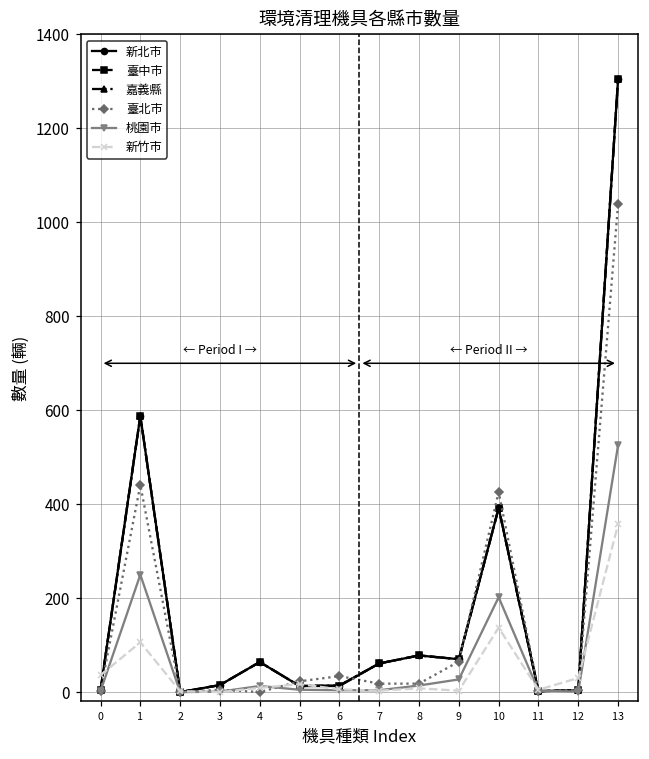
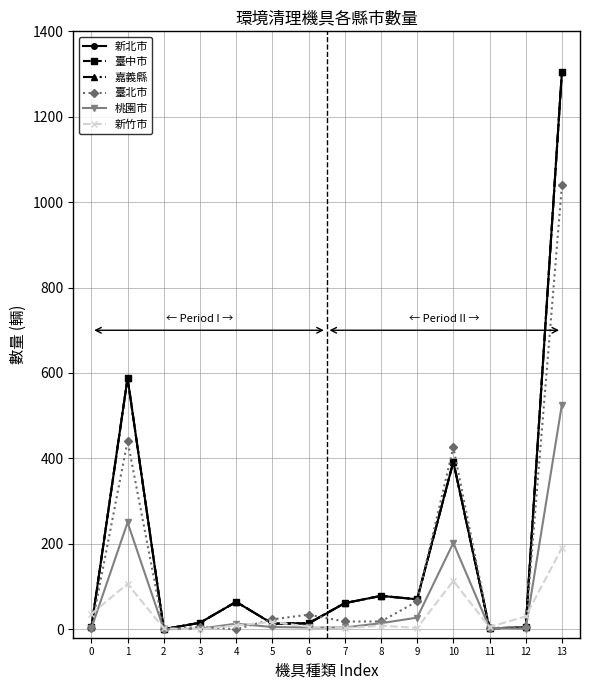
  {
    "新竹市": {
      "0": 40,
      "1": 110,
      "8": 10,
      "9": 0,
-     "10": 140,
+     "10": 110,
      "12": 30,
-     "13": 360
+     "13": 190
    }
  }
